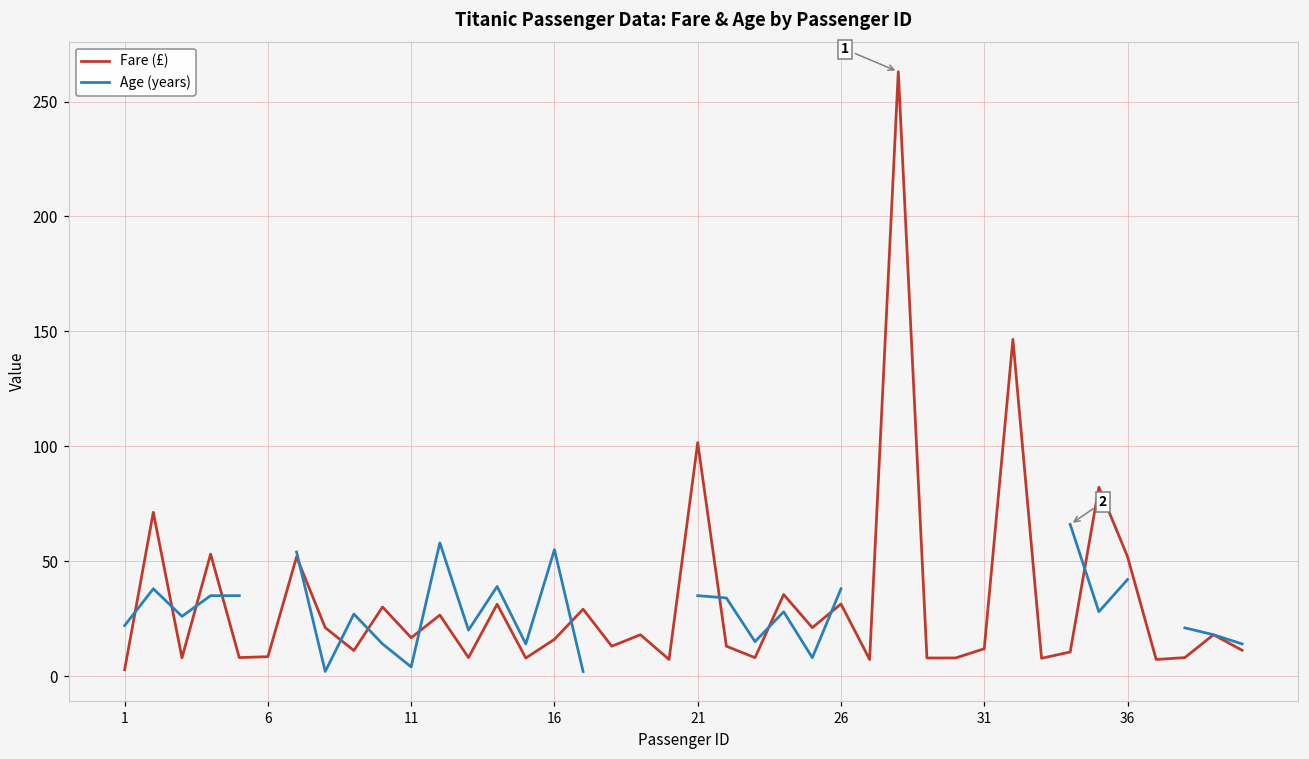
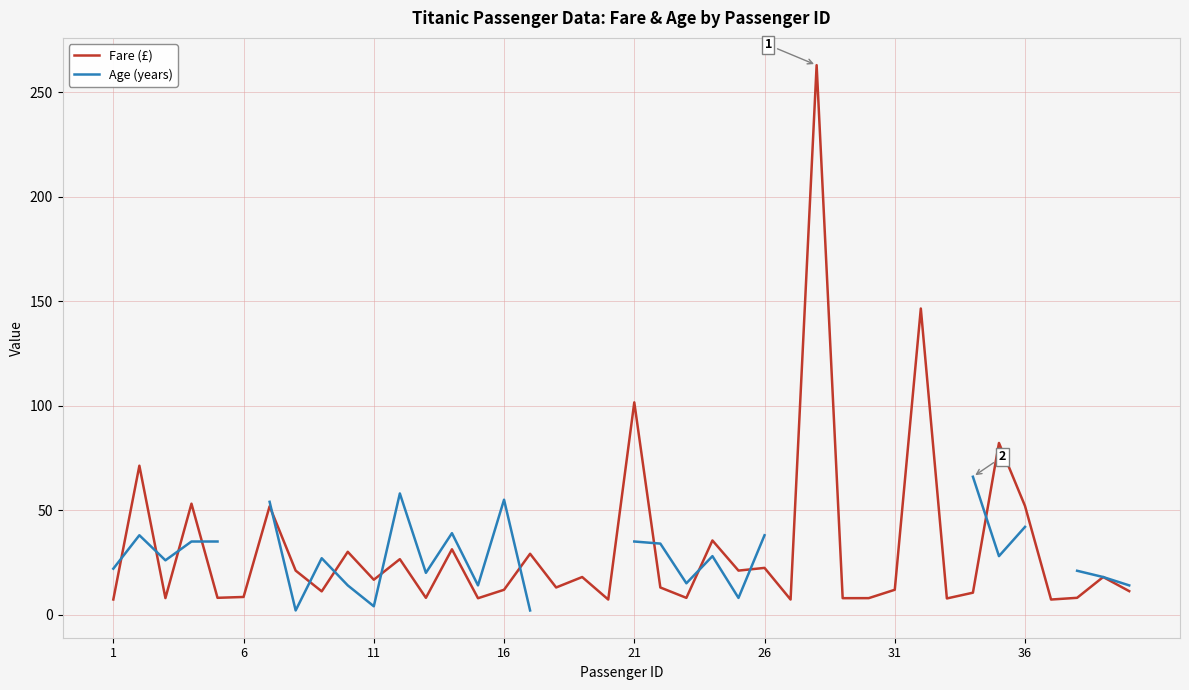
  {
    "Fare (£)": {
-     "1": 3,
+     "1": 7,
      "6": 8,
      "11": 17,
-     "16": 16,
+     "16": 12,
      "21": 102,
-     "26": 31,
+     "26": 22,
      "31": 12,
      "36": 52
    },
    "Age (years)": {
      "1": 22,
      "11": 4,
      "16": 55,
      "21": 35,
      "26": 38,
      "31": 40,
      "36": 42
    }
  }
